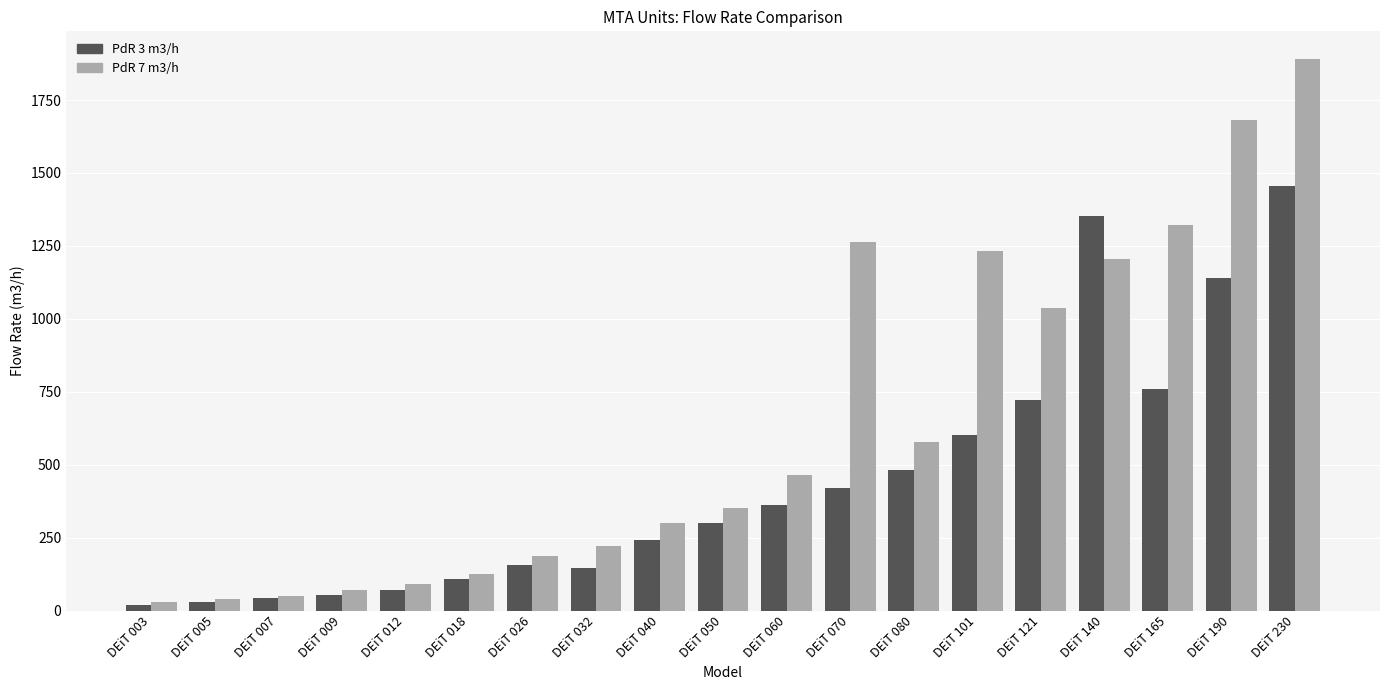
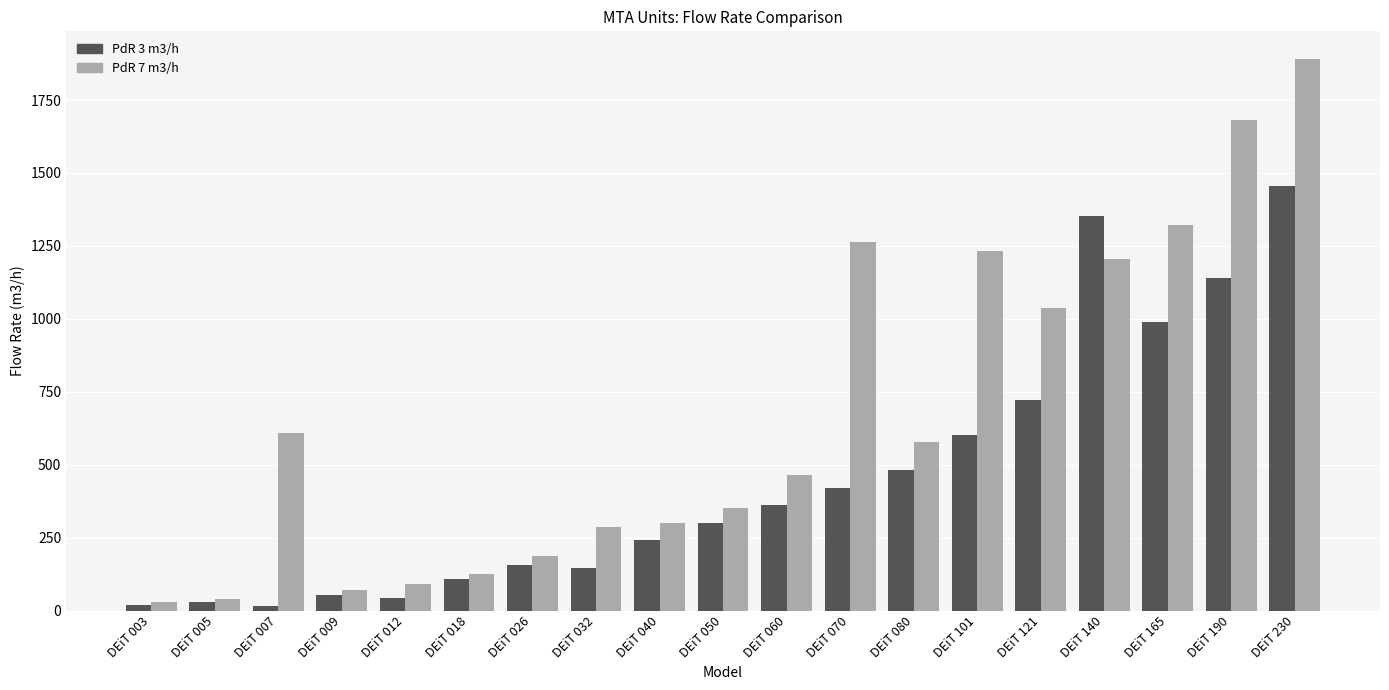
  {
    "PdR 3 m3/h": {
      "DEiT 003": 20,
      "DEiT 005": 30,
-     "DEiT 007": 40,
+     "DEiT 007": 10,
      "DEiT 009": 50,
-     "DEiT 012": 70,
+     "DEiT 012": 40,
      "DEiT 018": 110,
      "DEiT 026": 160,
      "DEiT 032": 150,
      "DEiT 040": 240,
      "DEiT 050": 300,
      "DEiT 060": 360,
      "DEiT 070": 420,
      "DEiT 080": 480,
      "DEiT 101": 600,
      "DEiT 121": 720,
      "DEiT 140": 1350,
-     "DEiT 165": 760,
+     "DEiT 165": 990,
      "DEiT 190": 1140,
      "DEiT 230": 1460
    },
    "PdR 7 m3/h": {
      "DEiT 003": 30,
      "DEiT 005": 40,
-     "DEiT 007": 50,
+     "DEiT 007": 610,
      "DEiT 009": 70,
      "DEiT 012": 90,
      "DEiT 018": 130,
      "DEiT 026": 190,
-     "DEiT 032": 220,
+     "DEiT 032": 290,
      "DEiT 040": 300,
      "DEiT 050": 350,
      "DEiT 060": 470,
      "DEiT 070": 1260,
      "DEiT 080": 580,
      "DEiT 101": 1230,
      "DEiT 121": 1040,
      "DEiT 140": 1210,
      "DEiT 165": 1320,
      "DEiT 190": 1680,
      "DEiT 230": 1890
    }
  }
